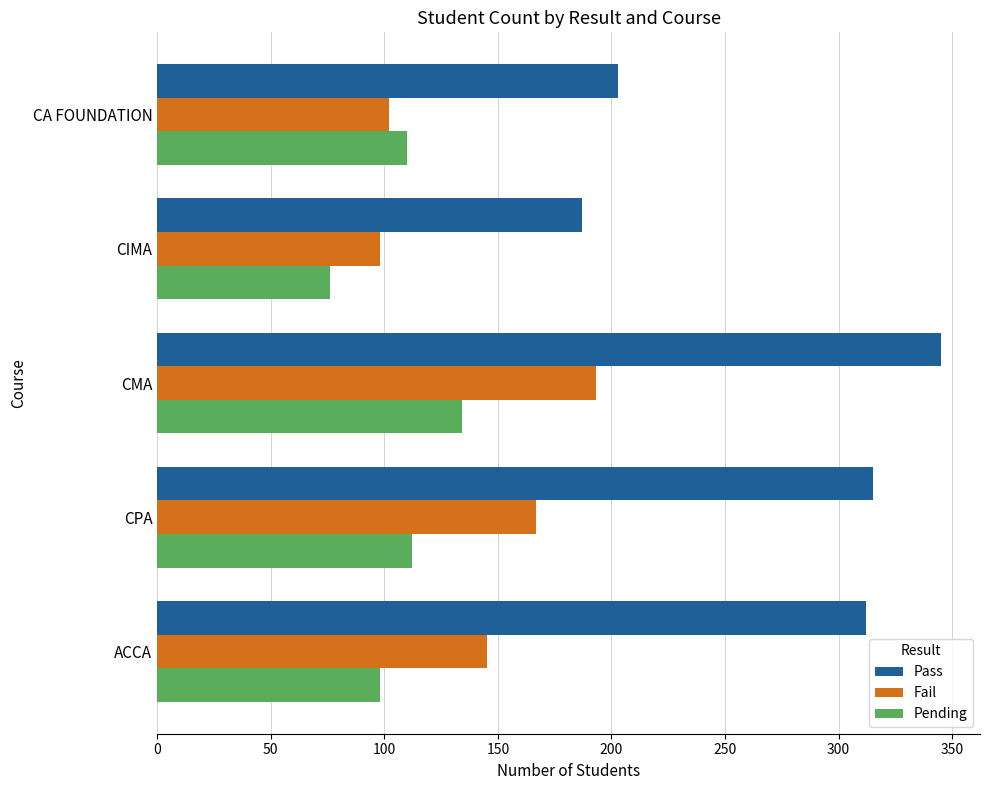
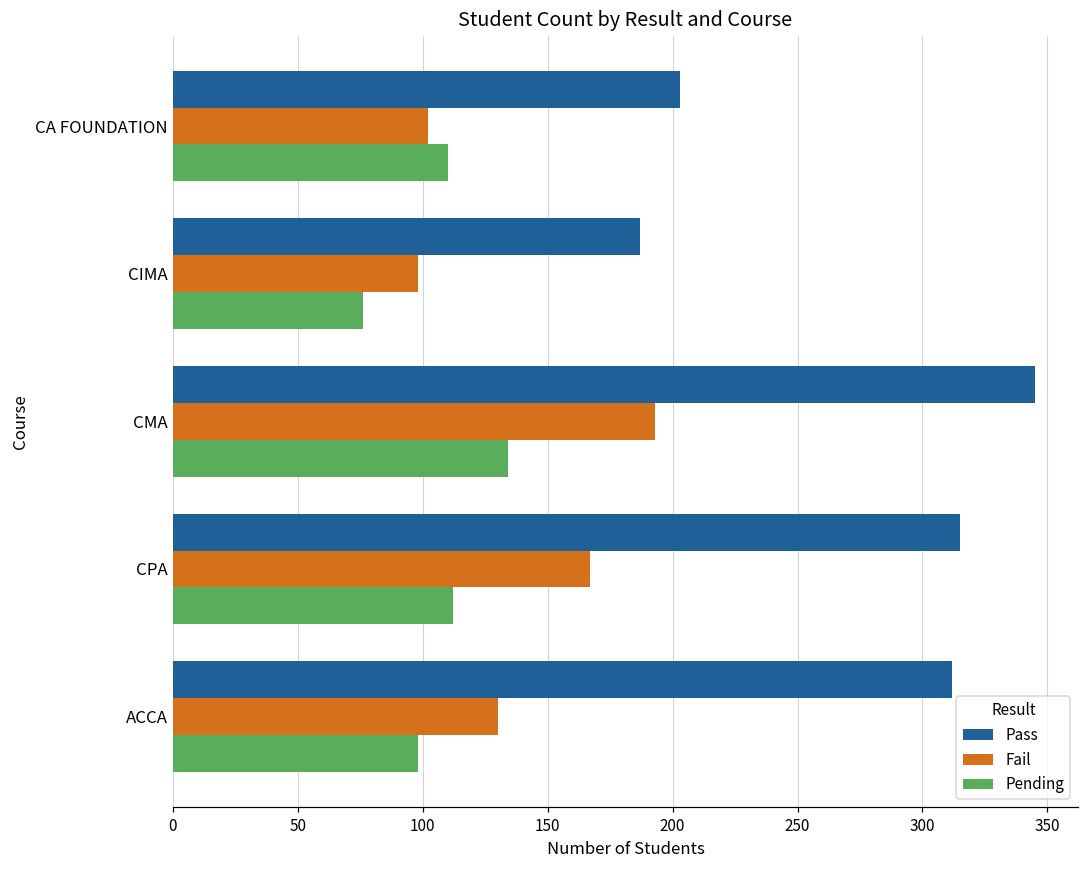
  {
    "Pass": {
      "CA FOUNDATION": 203,
      "CIMA": 187,
      "CMA": 345,
      "CPA": 315,
      "ACCA": 312
    },
    "Fail": {
      "CA FOUNDATION": 102,
      "CIMA": 98,
      "CMA": 193,
      "CPA": 167,
-     "ACCA": 145
+     "ACCA": 130
    },
    "Pending": {
      "CA FOUNDATION": 110,
      "CIMA": 76,
      "CMA": 134,
      "CPA": 112,
      "ACCA": 98
    }
  }
